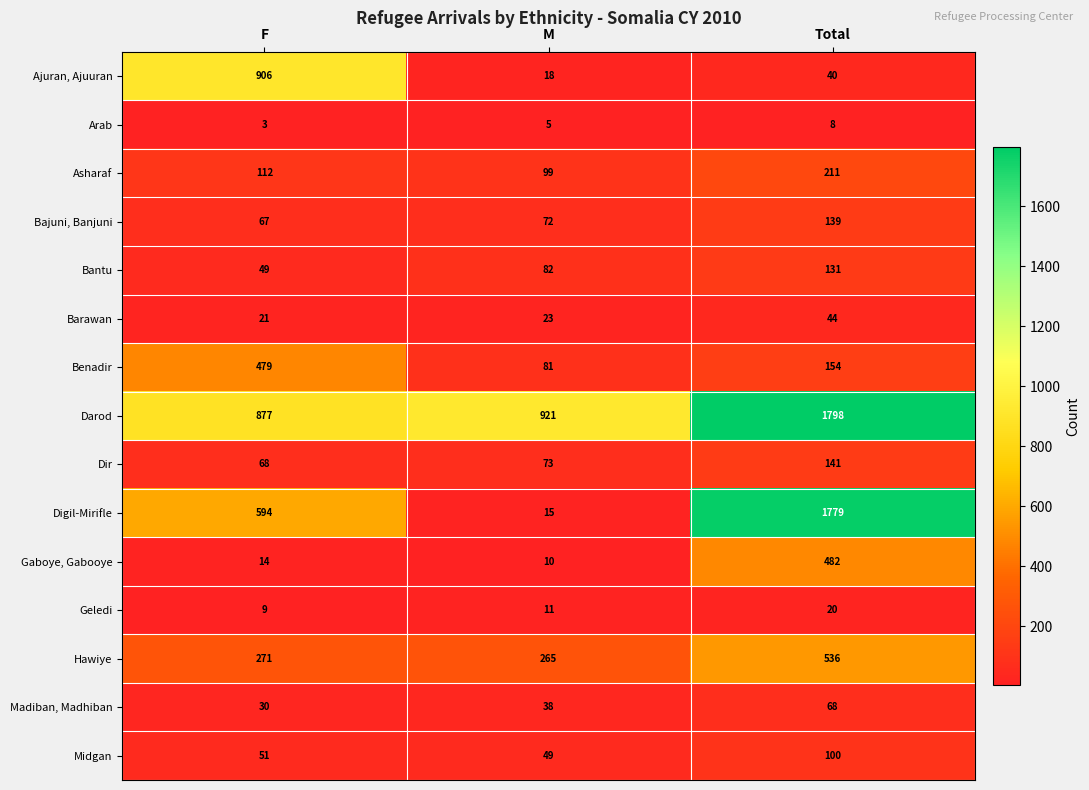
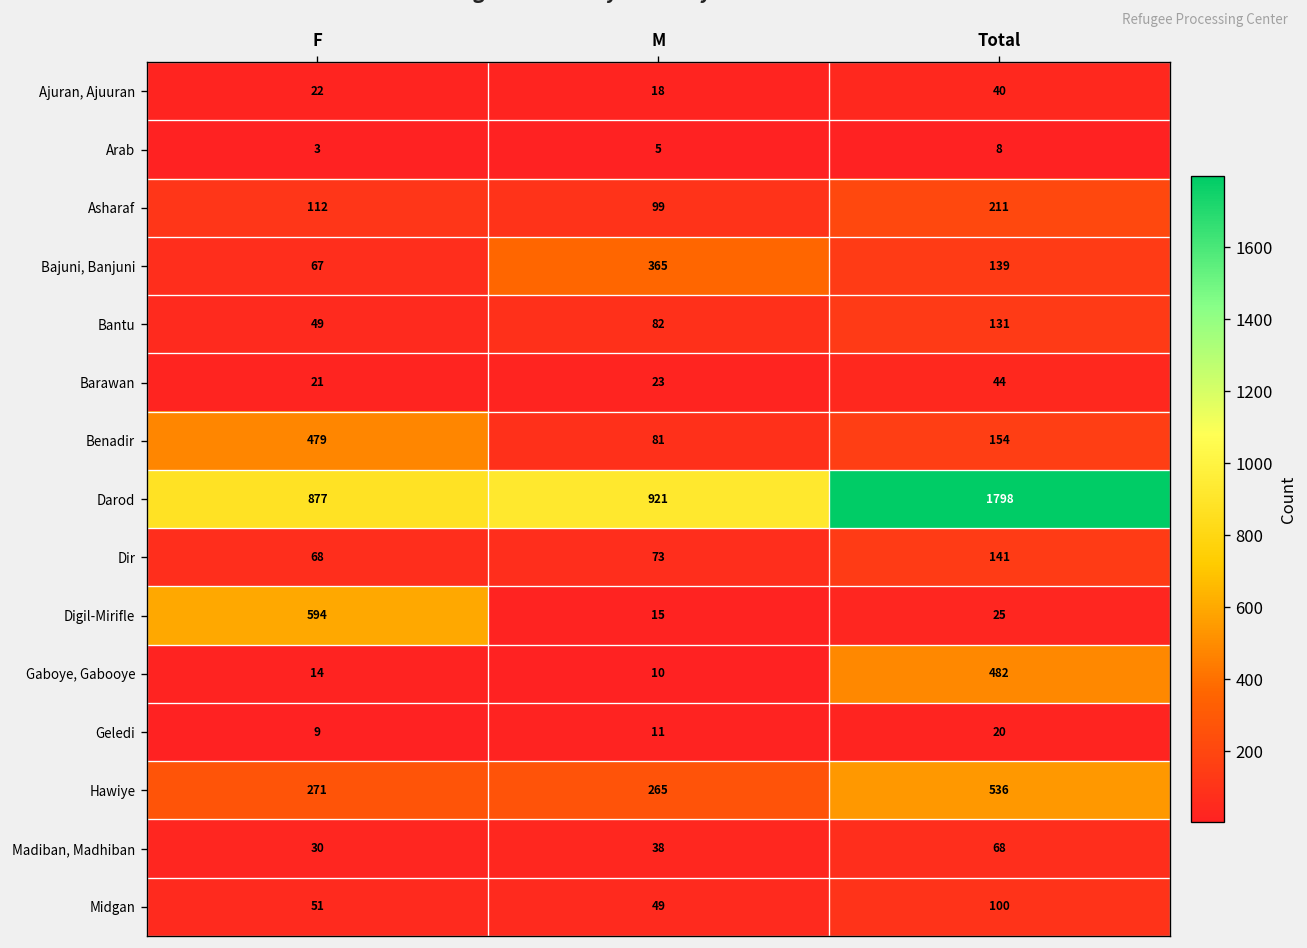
  {
    "Ajuran, Ajuuran": {
-     "F": 906,
+     "F": 22,
      "M": 18,
      "Total": 40
    },
    "Arab": {
      "F": 3,
      "M": 5,
      "Total": 8
    },
    "Asharaf": {
      "F": 112,
      "M": 99,
      "Total": 211
    },
    "Bajuni, Banjuni": {
      "F": 67,
-     "M": 72,
+     "M": 365,
      "Total": 139
    },
    "Bantu": {
      "F": 49,
      "M": 82,
      "Total": 131
    },
    "Barawan": {
      "F": 21,
      "M": 23,
      "Total": 44
    },
    "Benadir": {
      "F": 479,
      "M": 81,
      "Total": 154
    },
    "Darod": {
      "F": 877,
      "M": 921,
      "Total": 1798
    },
    "Dir": {
      "F": 68,
      "M": 73,
      "Total": 141
    },
    "Digil-Mirifle": {
      "F": 594,
      "M": 15,
-     "Total": 1779
+     "Total": 25
    },
    "Gaboye, Gabooye": {
      "F": 14,
      "M": 10,
      "Total": 482
    },
    "Geledi": {
      "F": 9,
      "M": 11,
      "Total": 20
    },
    "Hawiye": {
      "F": 271,
      "M": 265,
      "Total": 536
    },
    "Madiban, Madhiban": {
      "F": 30,
      "M": 38,
      "Total": 68
    },
    "Midgan": {
      "F": 51,
      "M": 49,
      "Total": 100
    }
  }
